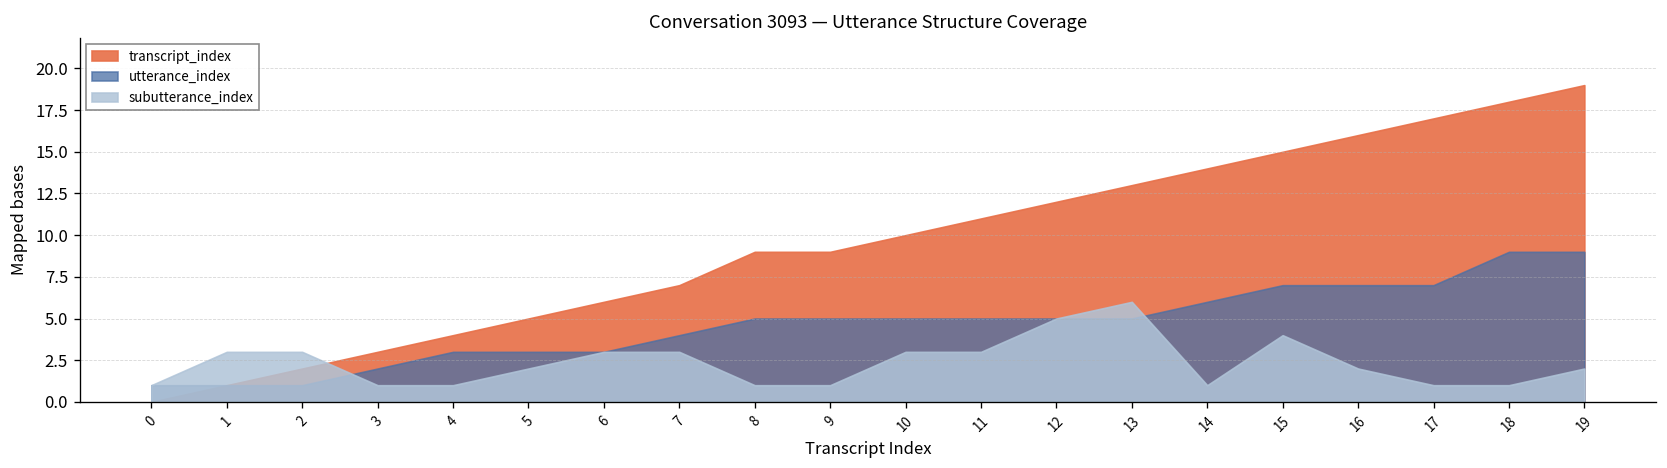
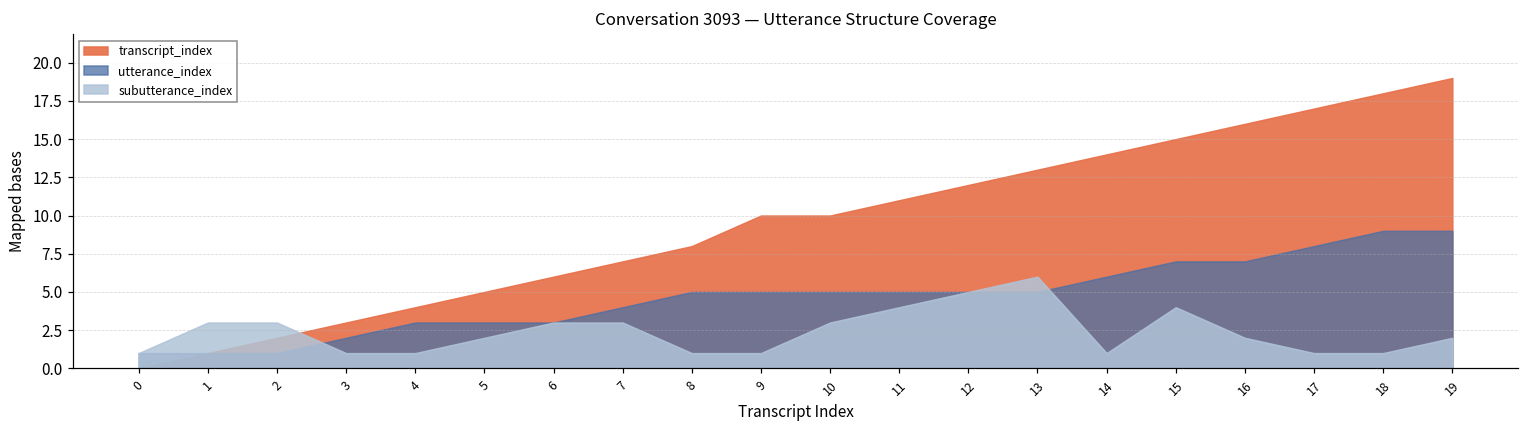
  {
    "transcript_index": {
      "0": 0,
      "2": 2,
      "3": 3,
      "4": 4,
      "5": 5,
      "6": 6,
      "7": 7,
-     "8": 9,
-     "9": 9,
+     "8": 8,
+     "9": 10,
      "10": 10,
      "11": 11,
      "12": 12,
      "13": 13,
      "14": 14,
      "15": 15,
      "16": 16,
      "17": 17,
      "18": 18,
      "19": 19
    },
    "utterance_index": {
      "2": 1,
      "3": 2,
      "4": 3,
      "5": 3,
      "7": 4,
      "8": 5,
      "9": 5,
      "10": 5,
      "11": 5,
      "13": 5,
      "14": 6,
      "15": 7,
      "16": 7,
-     "17": 7,
+     "17": 8,
      "18": 9,
      "19": 9
    },
    "subutterance_index": {
      "1": 3,
      "2": 3,
      "3": 1,
      "4": 1,
      "5": 2,
      "7": 3,
      "8": 1,
      "9": 1,
      "10": 3,
-     "11": 3,
+     "11": 4,
      "13": 6,
      "14": 1,
      "15": 4,
      "16": 2,
      "17": 1,
      "18": 1,
      "19": 2
    }
  }
